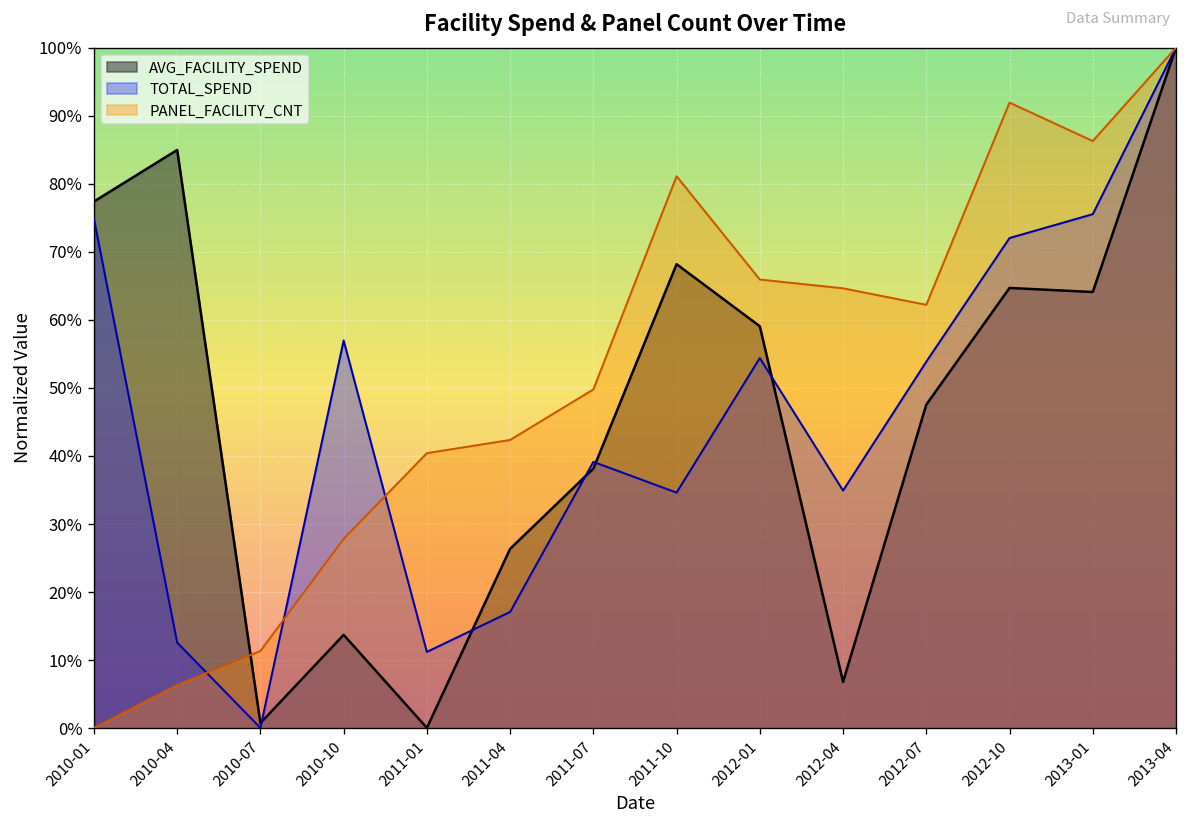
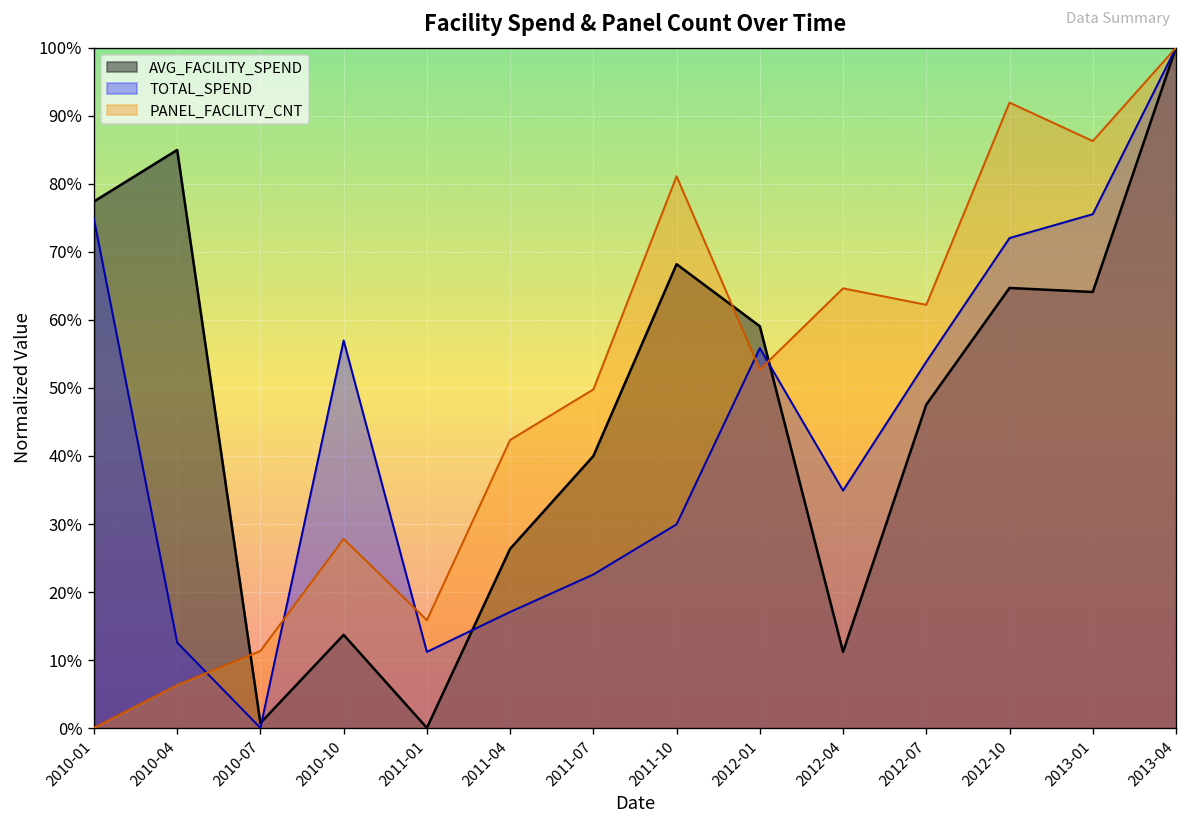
  {
    "AVG_FACILITY_SPEND": {
      "2010-01": "77%",
      "2010-04": "85%",
      "2010-07": "1%",
      "2010-10": "14%",
      "2011-01": "0%",
      "2011-04": "26%",
-     "2011-07": "38%",
+     "2011-07": "40%",
      "2011-10": "68%",
      "2012-01": "59%",
-     "2012-04": "7%",
+     "2012-04": "11%",
      "2012-07": "48%",
      "2012-10": "65%",
      "2013-01": "64%"
    },
    "TOTAL_SPEND": {
      "2010-01": "75%",
      "2010-04": "13%",
      "2010-07": "0%",
      "2010-10": "57%",
      "2011-01": "11%",
      "2011-04": "17%",
-     "2011-07": "39%",
-     "2011-10": "35%",
-     "2012-01": "54%",
+     "2011-07": "23%",
+     "2011-10": "30%",
+     "2012-01": "56%",
      "2012-04": "35%",
      "2012-07": "54%",
      "2012-10": "72%",
      "2013-01": "76%"
    },
    "PANEL_FACILITY_CNT": {
      "2010-01": "0%",
      "2010-04": "6%",
      "2010-07": "11%",
      "2010-10": "28%",
-     "2011-01": "40%",
+     "2011-01": "16%",
      "2011-04": "42%",
      "2011-07": "50%",
      "2011-10": "81%",
-     "2012-01": "66%",
+     "2012-01": "53%",
      "2012-04": "65%",
      "2012-07": "62%",
      "2012-10": "92%",
      "2013-01": "86%"
    }
  }
